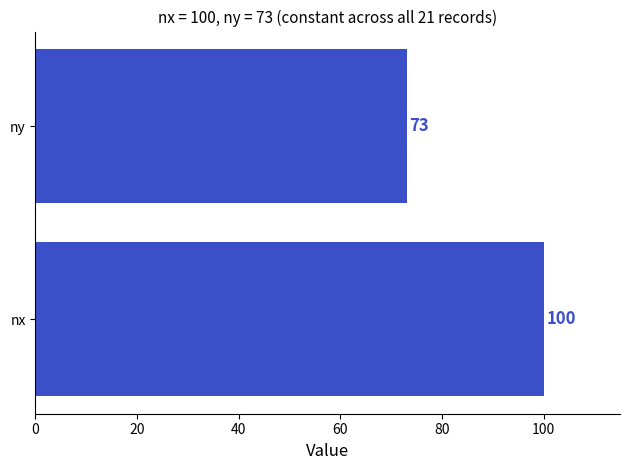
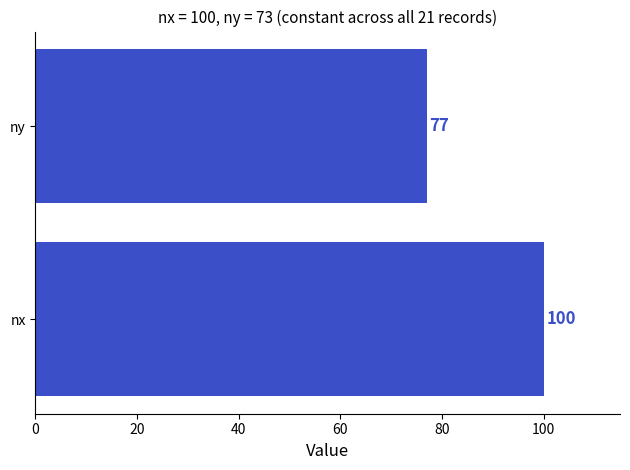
  {
-   "ny": 73,
+   "ny": 77,
    "nx": 100
  }
